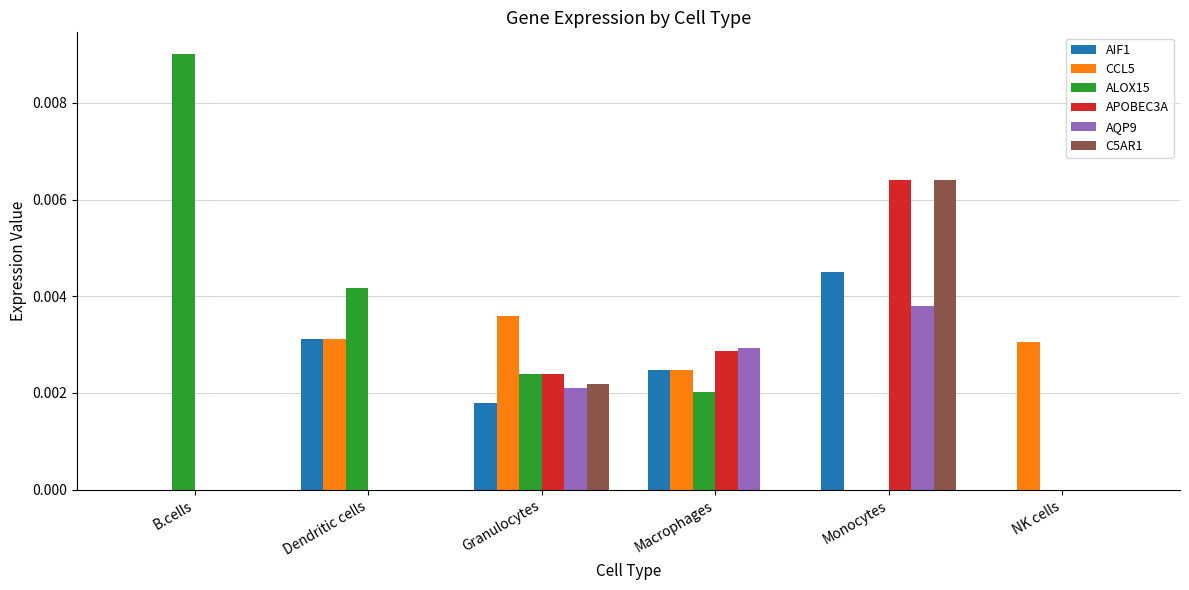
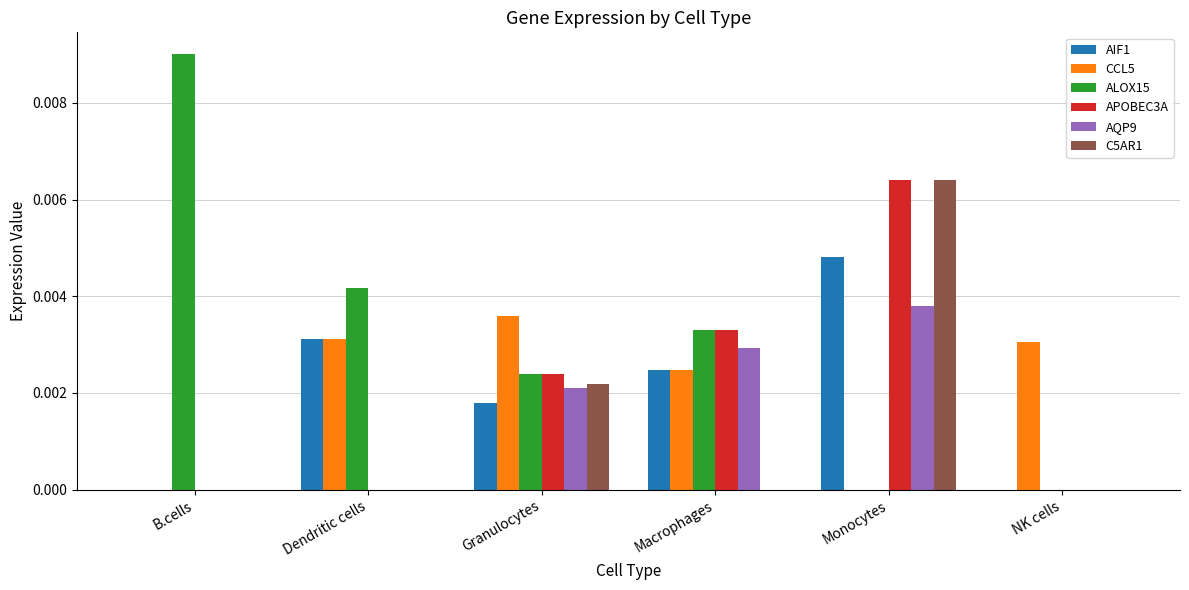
  {
    "AIF1": {
      "B.cells": 0.0000,
      "Dendritic cells": 0.0031,
      "Granulocytes": 0.0018,
      "Macrophages": 0.0025,
-     "Monocytes": 0.0045,
+     "Monocytes": 0.0048,
      "NK cells": 0.0000
    },
    "CCL5": {
      "B.cells": 0.0000,
      "Dendritic cells": 0.0031,
      "Granulocytes": 0.0036,
      "Macrophages": 0.0025,
      "Monocytes": 0.0000,
      "NK cells": 0.0030
    },
    "ALOX15": {
      "B.cells": 0.0090,
      "Dendritic cells": 0.0042,
      "Granulocytes": 0.0024,
-     "Macrophages": 0.0020,
+     "Macrophages": 0.0033,
      "Monocytes": 0.0000,
      "NK cells": 0.0000
    },
    "APOBEC3A": {
      "B.cells": 0.0000,
      "Dendritic cells": 0.0000,
      "Granulocytes": 0.0024,
-     "Macrophages": 0.0029,
+     "Macrophages": 0.0033,
      "Monocytes": 0.0064,
      "NK cells": 0.0000
    },
    "AQP9": {
      "B.cells": 0.0000,
      "Dendritic cells": 0.0000,
      "Granulocytes": 0.0021,
      "Macrophages": 0.0029,
      "Monocytes": 0.0038,
      "NK cells": 0.0000
    },
    "C5AR1": {
      "B.cells": 0.0000,
      "Dendritic cells": 0.0000,
      "Granulocytes": 0.0022,
      "Macrophages": 0.0000,
      "Monocytes": 0.0064,
      "NK cells": 0.0000
    }
  }
